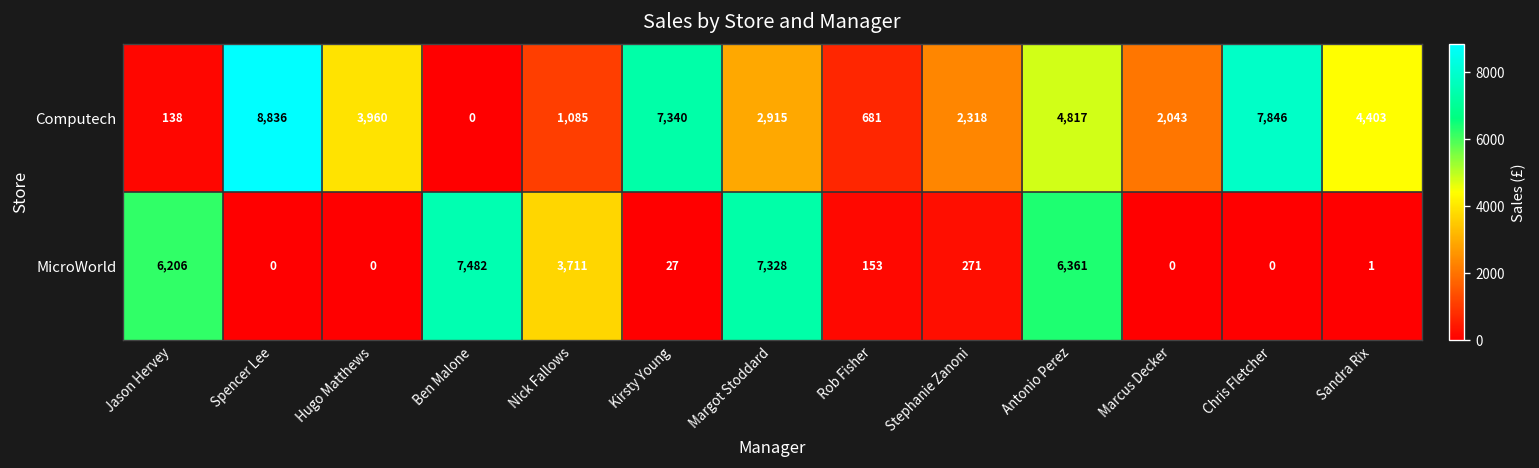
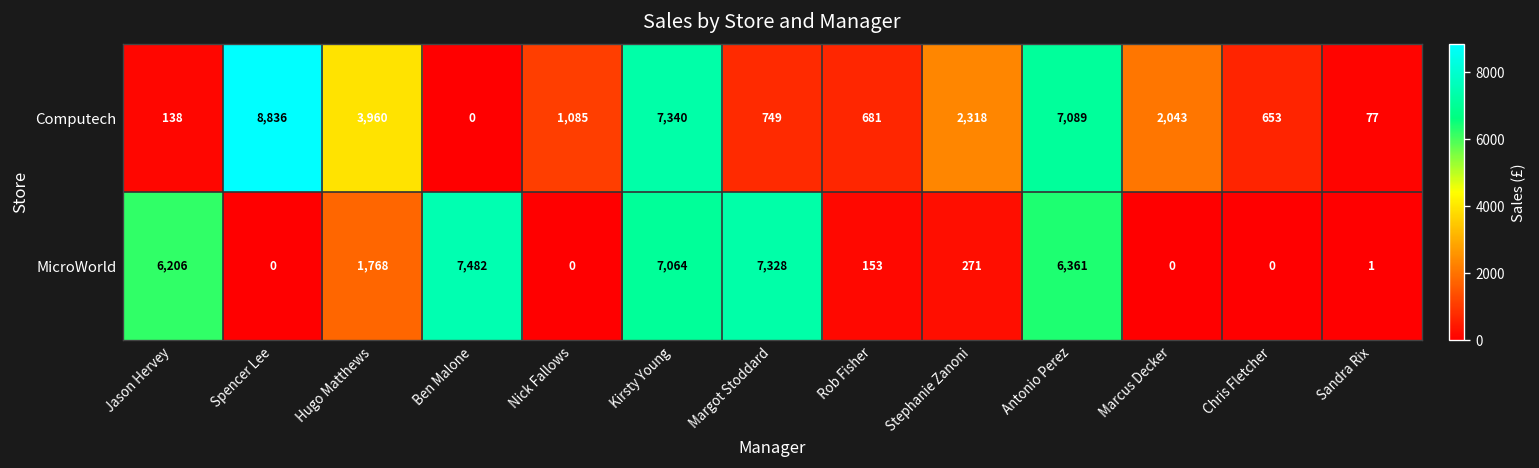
  {
    "Computech": {
      "Jason Hervey": "138",
      "Spencer Lee": "8,836",
      "Hugo Matthews": "3,960",
      "Ben Malone": "0",
      "Nick Fallows": "1,085",
      "Kirsty Young": "7,340",
-     "Margot Stoddard": "2,915",
+     "Margot Stoddard": "749",
      "Rob Fisher": "681",
      "Stephanie Zanoni": "2,318",
-     "Antonio Perez": "4,817",
+     "Antonio Perez": "7,089",
      "Marcus Decker": "2,043",
-     "Chris Fletcher": "7,846",
-     "Sandra Rix": "4,403"
+     "Chris Fletcher": "653",
+     "Sandra Rix": "77"
    },
    "MicroWorld": {
      "Jason Hervey": "6,206",
      "Spencer Lee": "0",
-     "Hugo Matthews": "0",
+     "Hugo Matthews": "1,768",
      "Ben Malone": "7,482",
-     "Nick Fallows": "3,711",
-     "Kirsty Young": "27",
+     "Nick Fallows": "0",
+     "Kirsty Young": "7,064",
      "Margot Stoddard": "7,328",
      "Rob Fisher": "153",
      "Stephanie Zanoni": "271",
      "Antonio Perez": "6,361",
      "Marcus Decker": "0",
      "Chris Fletcher": "0",
      "Sandra Rix": "1"
    }
  }
